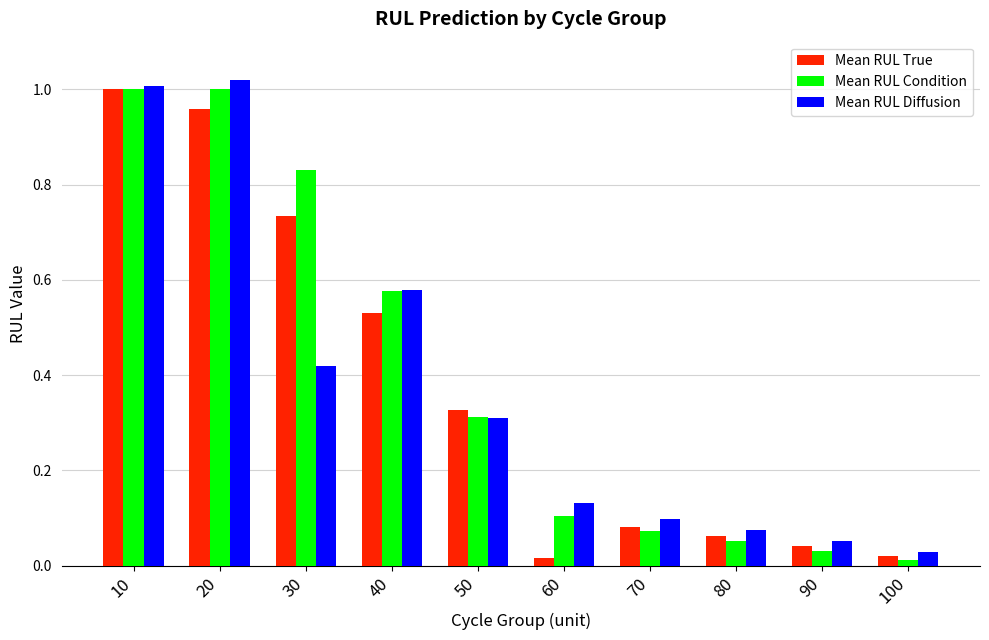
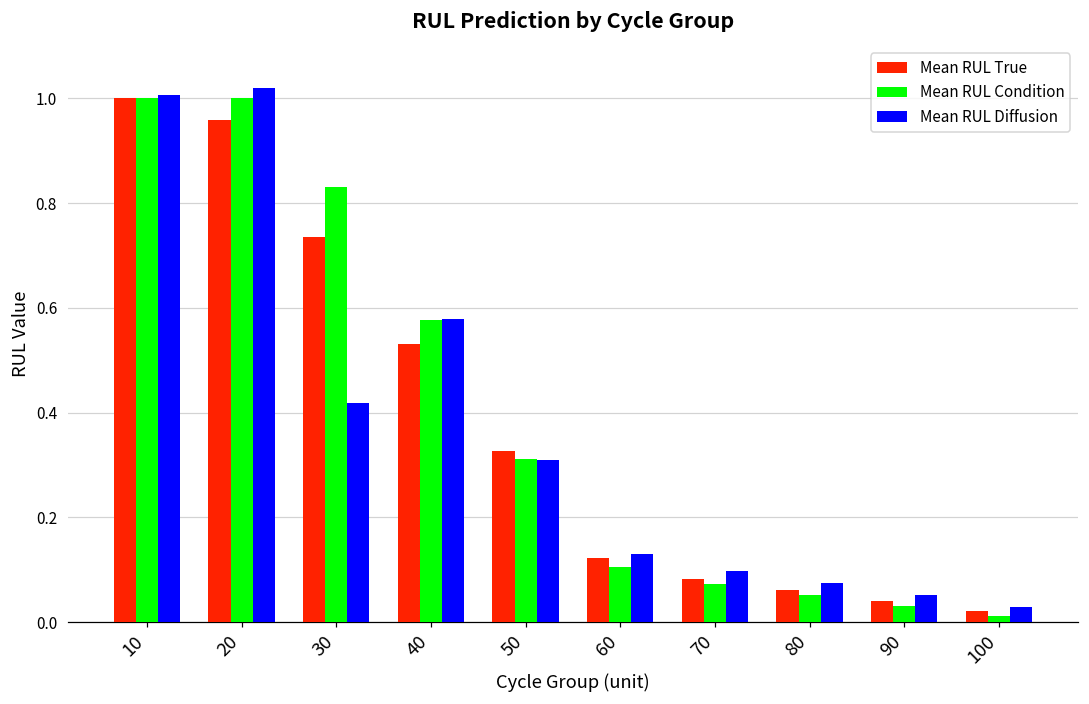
  {
    "Mean RUL True": {
      "10": 1.00,
      "20": 0.96,
      "30": 0.73,
      "40": 0.53,
      "50": 0.33,
-     "60": 0.02,
+     "60": 0.12,
      "70": 0.08,
      "80": 0.06,
      "90": 0.04,
      "100": 0.02
    },
    "Mean RUL Condition": {
      "10": 1.00,
      "20": 1.00,
      "30": 0.83,
      "40": 0.58,
      "50": 0.31,
      "60": 0.11,
      "70": 0.07,
      "80": 0.05,
      "90": 0.03,
      "100": 0.01
    },
    "Mean RUL Diffusion": {
      "10": 1.01,
      "20": 1.02,
      "30": 0.42,
      "40": 0.58,
      "50": 0.31,
      "60": 0.13,
      "70": 0.10,
      "80": 0.07,
      "90": 0.05,
      "100": 0.03
    }
  }
